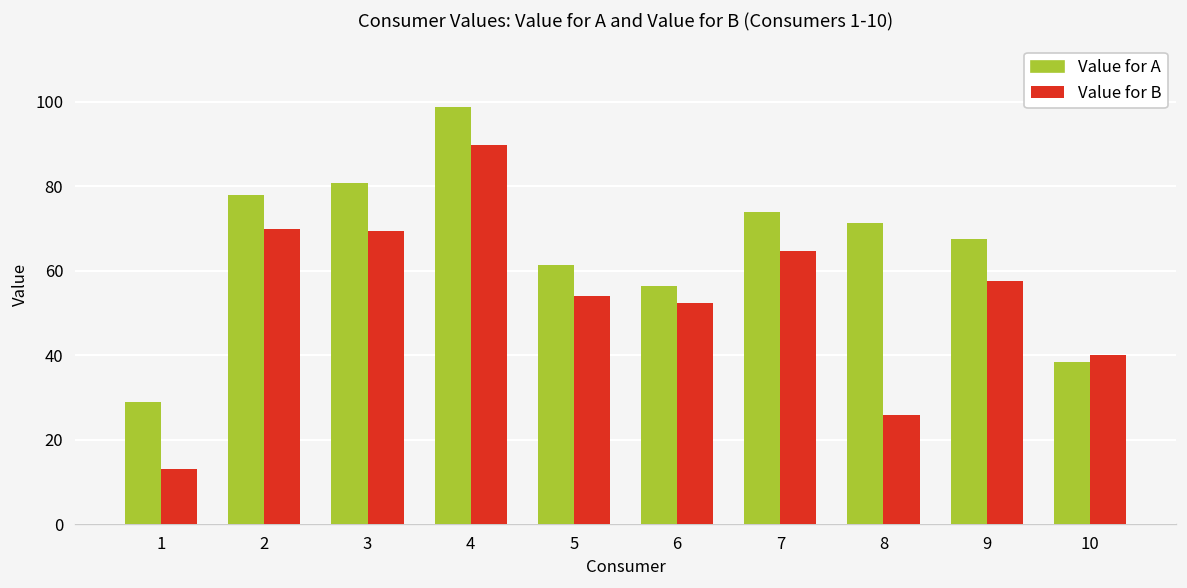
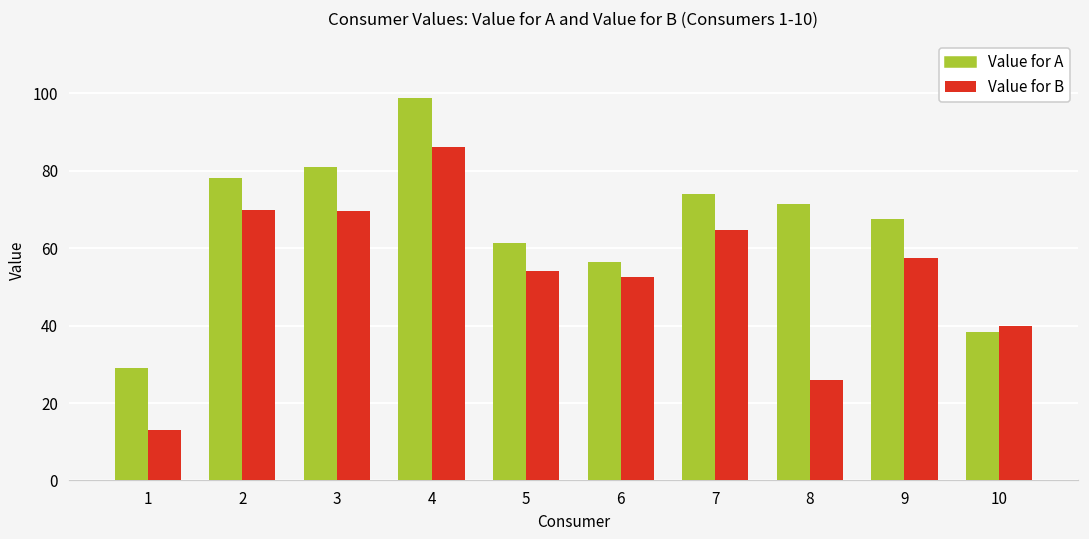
  {
    "Value for A": {
      "1": 29,
      "2": 78,
      "3": 81,
      "4": 99,
      "5": 61,
      "6": 56,
      "7": 74,
      "8": 71,
      "9": 68,
      "10": 38
    },
    "Value for B": {
      "1": 13,
      "2": 70,
      "3": 70,
-     "4": 90,
+     "4": 86,
      "5": 54,
      "6": 52,
      "7": 65,
      "8": 26,
      "9": 57,
      "10": 40
    }
  }
